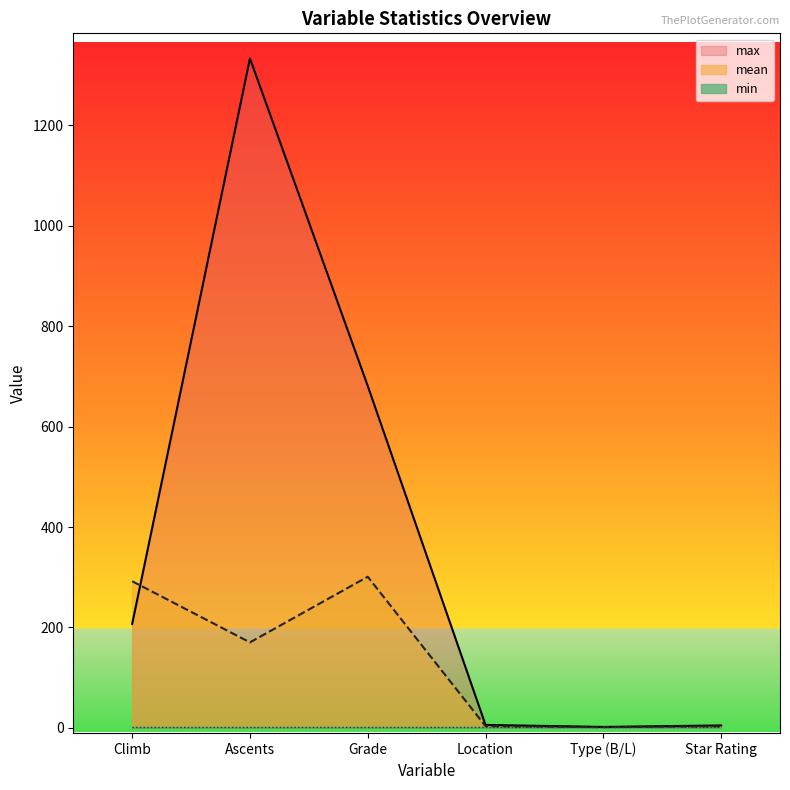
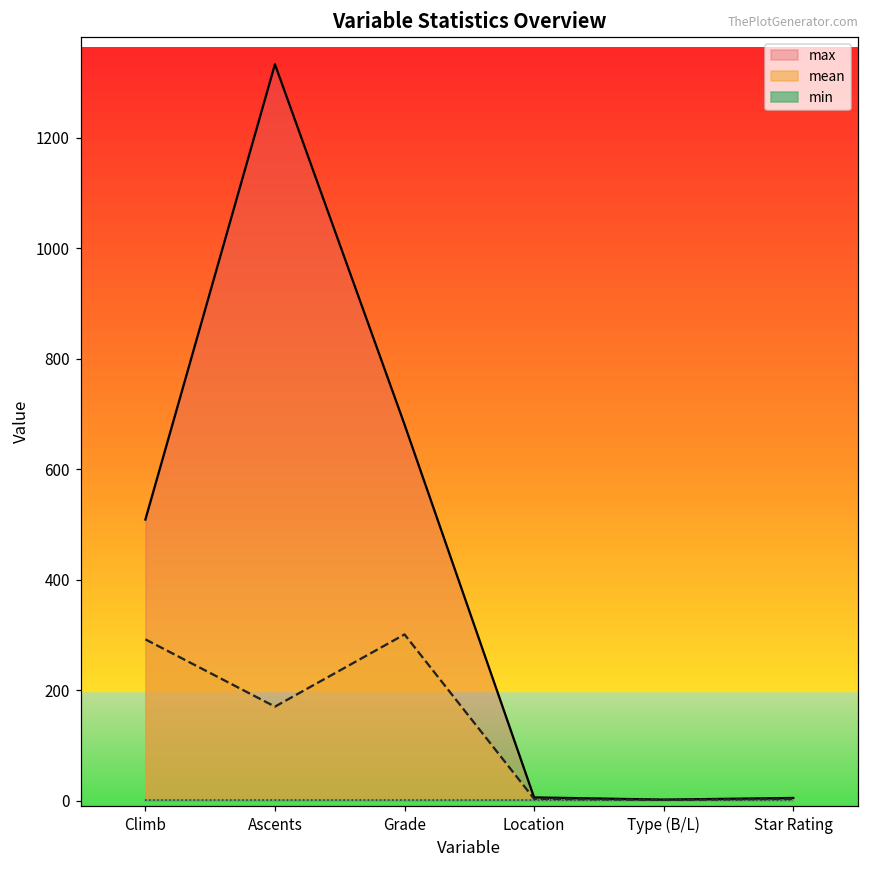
  {
    "max": {
-     "Climb": 210,
+     "Climb": 510,
      "Ascents": 1330,
      "Grade": 680
    },
    "mean": {
      "Climb": 290,
      "Ascents": 170,
      "Grade": 300
    },
    "min": {
      "Climb": 0,
      "Ascents": 0,
      "Grade": 0
    }
  }
